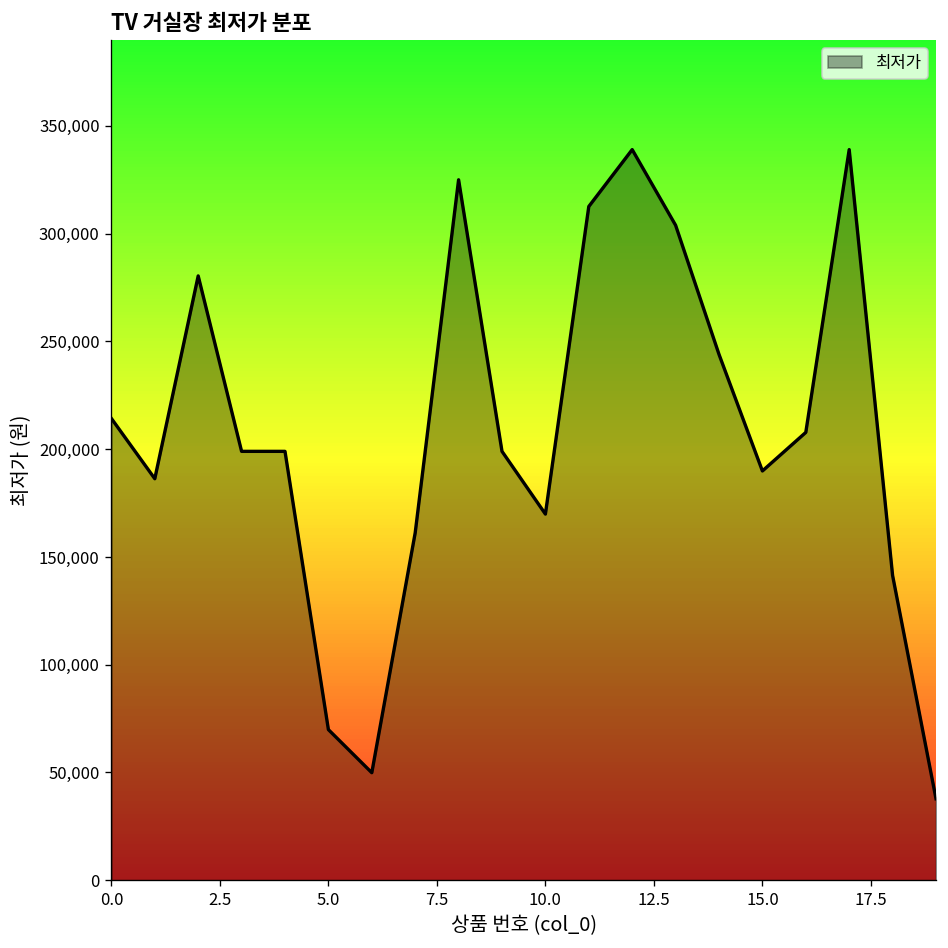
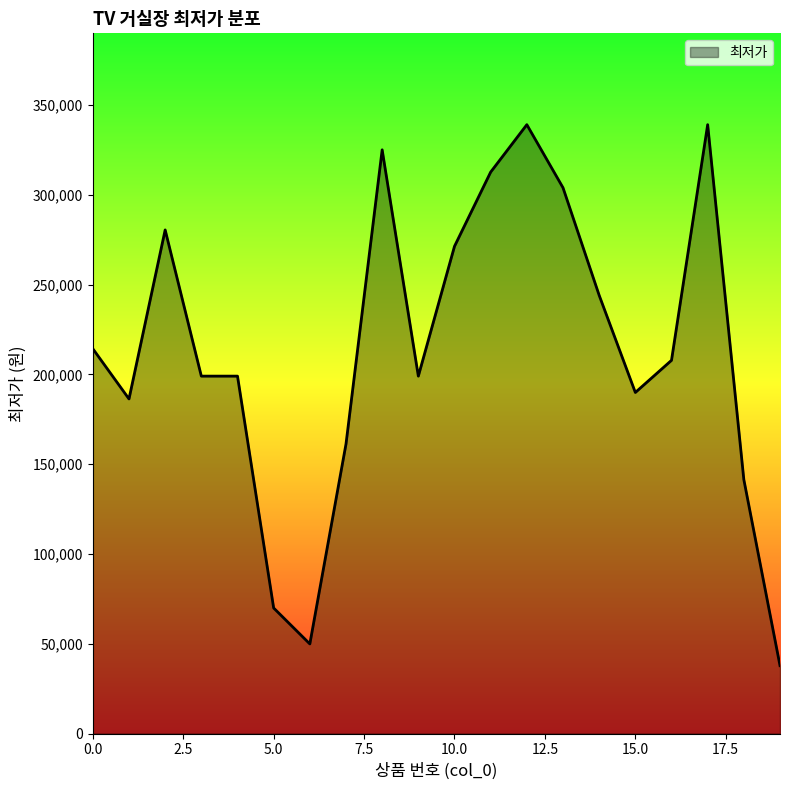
  {
    "0.0": "214,000",
    "5.0": "70,000",
-   "10.0": "170,000",
+   "10.0": "271,000",
    "15.0": "190,000"
  }
